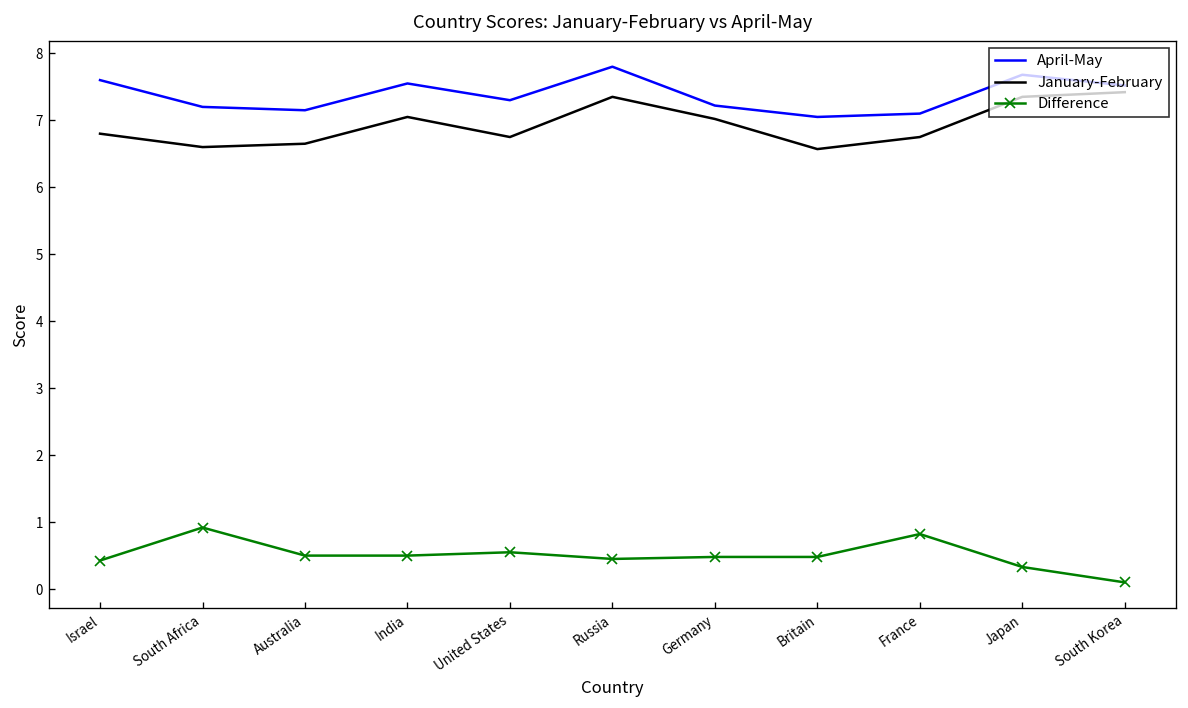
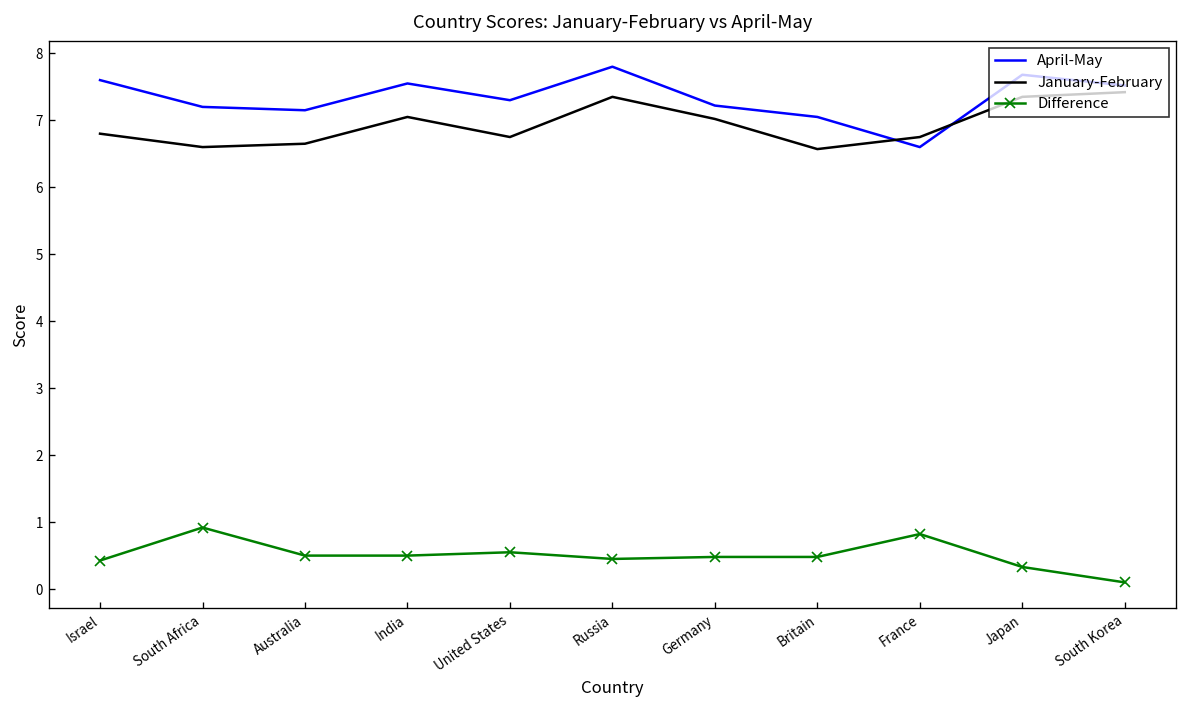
  {
    "April-May": {
      "Israel": 7.6,
      "South Africa": 7.2,
      "Australia": 7.2,
      "India": 7.6,
      "United States": 7.3,
      "Russia": 7.8,
      "Germany": 7.2,
      "Britain": 7.1,
-     "France": 7.1
+     "France": 6.6
    },
    "January-February": {
      "Israel": 6.8,
      "South Africa": 6.6,
      "Australia": 6.7,
      "India": 7.1,
      "United States": 6.8,
      "Russia": 7.4,
      "Germany": 7.0,
      "Britain": 6.6,
      "France": 6.8
    },
    "Difference": {
      "Israel": 0.4,
      "South Africa": 0.9,
      "Australia": 0.5,
      "India": 0.5,
      "United States": 0.5,
      "Russia": 0.5,
      "Germany": 0.5,
      "Britain": 0.5,
      "France": 0.8,
      "Japan": 0.3,
      "South Korea": 0.1
    }
  }
